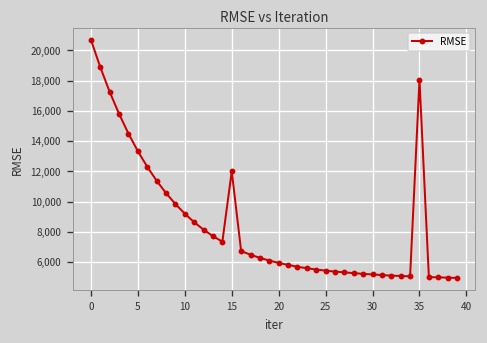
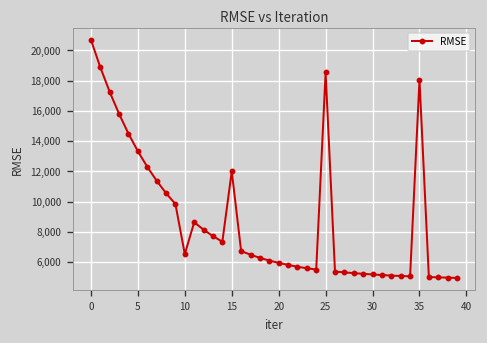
  {
    "0": "20,700",
    "5": "13,300",
-   "10": "9,200",
+   "10": "6,500",
    "15": "12,000",
    "20": "5,900",
-   "25": "5,400",
+   "25": "18,500",
    "30": "5,200",
    "35": "18,100"
  }
